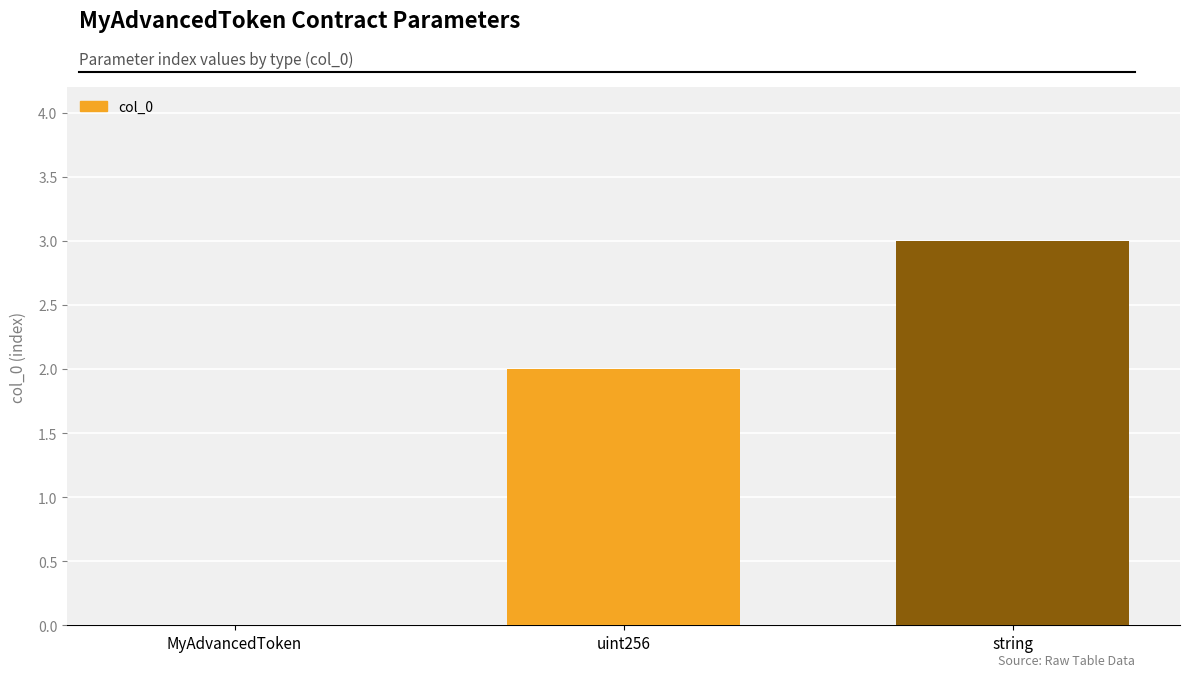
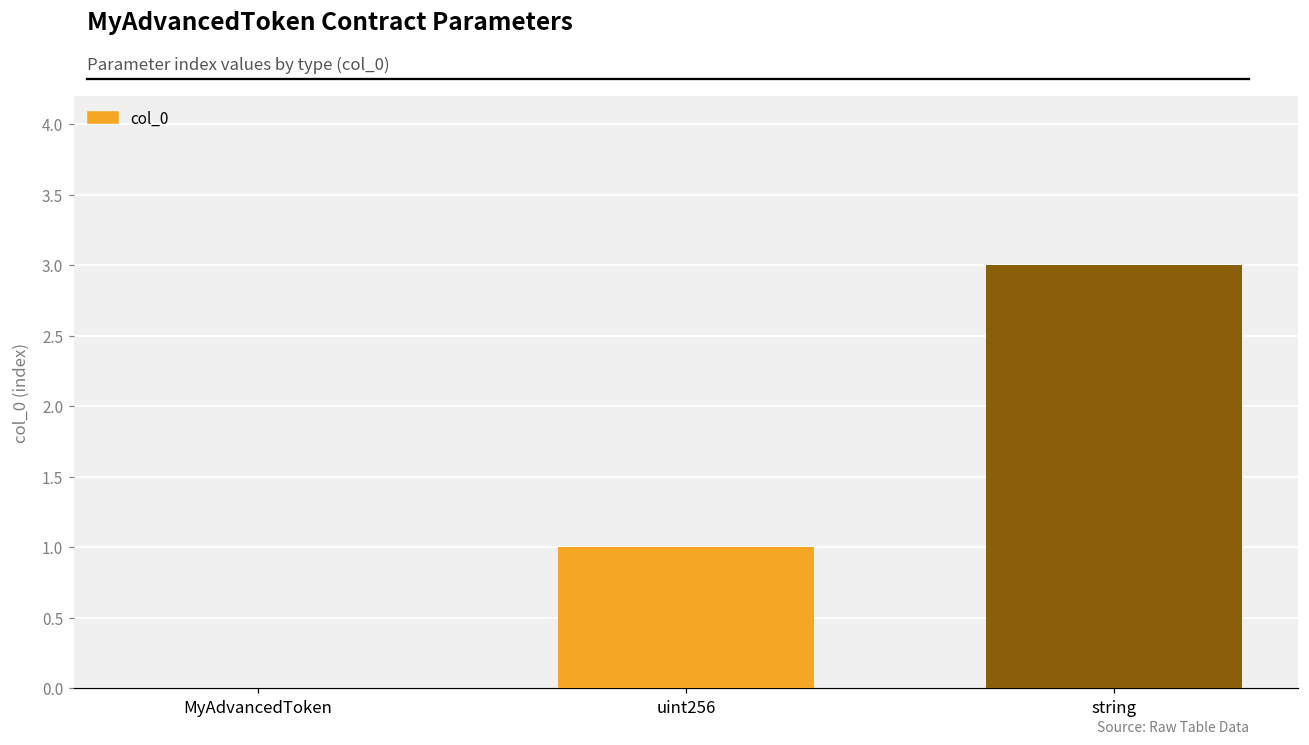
  {
    "MyAdvancedToken": 0,
-   "uint256": 2
+   "uint256": 1
  }
